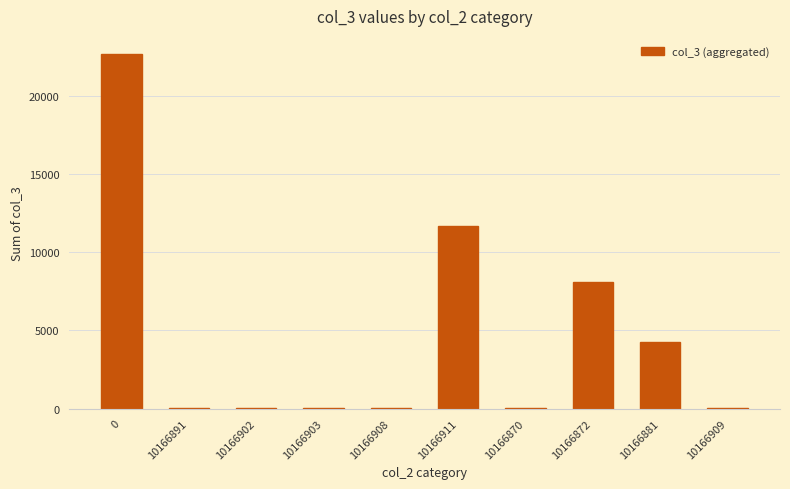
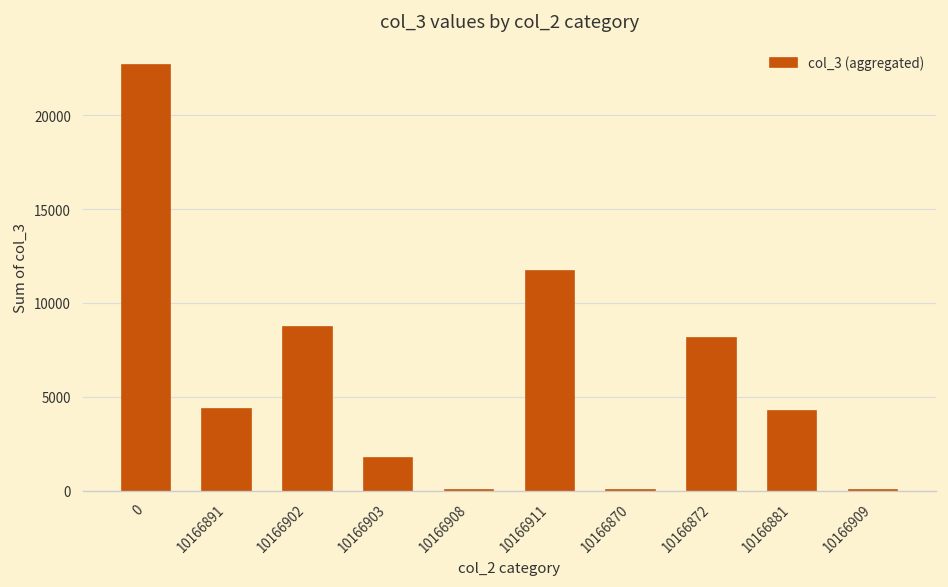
  {
    "0": 22700,
-   "10166891": 0,
-   "10166902": 100,
-   "10166903": 100,
+   "10166891": 4300,
+   "10166902": 8700,
+   "10166903": 1700,
    "10166911": 11700,
    "10166872": 8100,
    "10166881": 4200
  }
